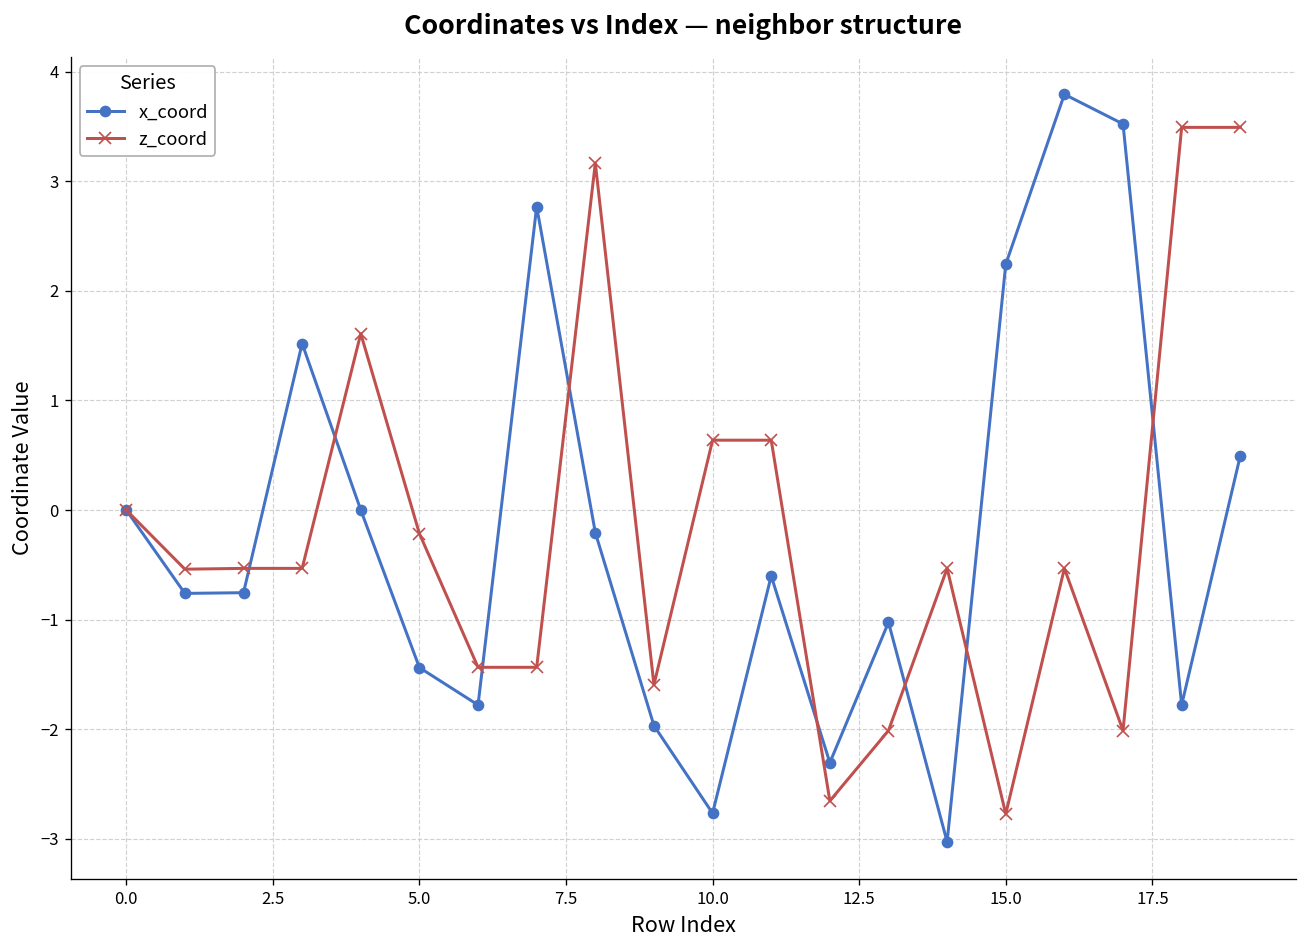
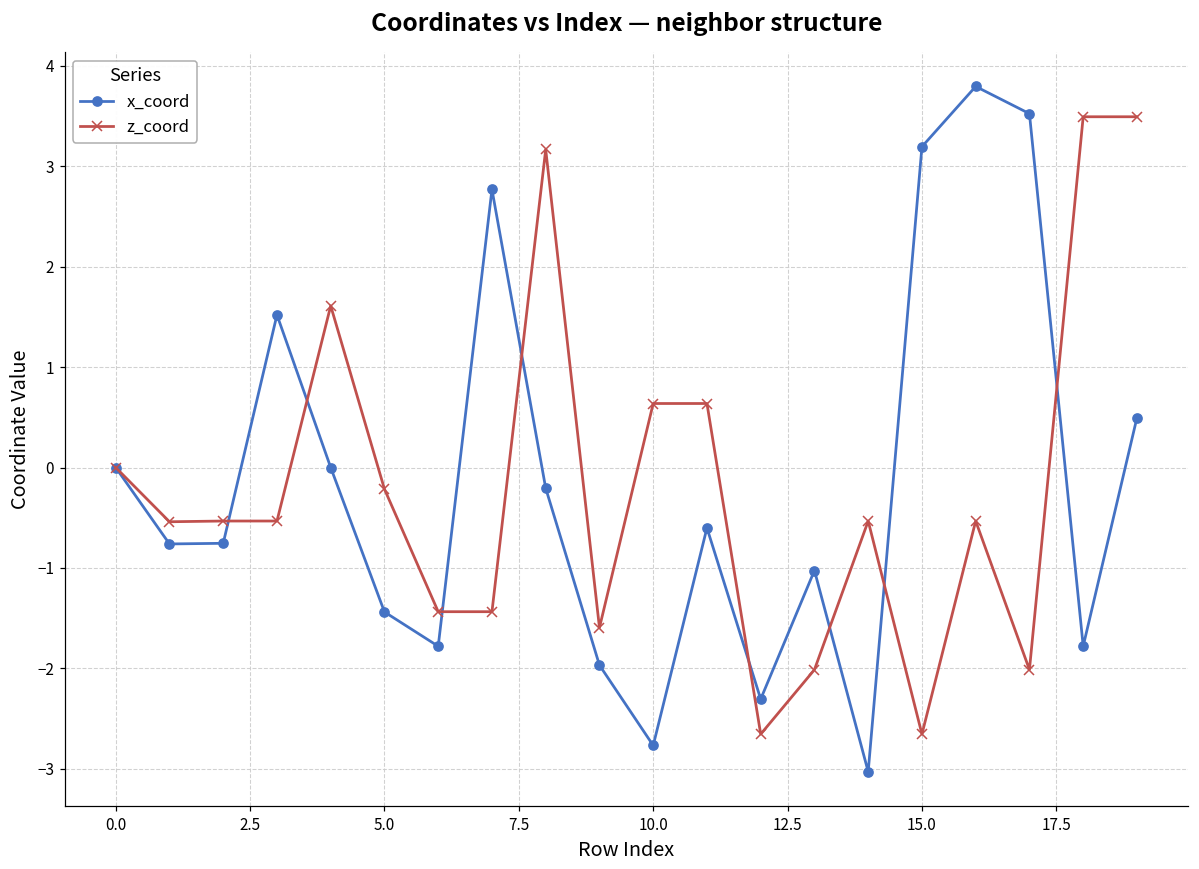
  {
    "x_coord": {
      "5.0": -1.4,
      "10.0": -2.8,
-     "15.0": 2.2
+     "15.0": 3.2
    },
    "z_coord": {
      "5.0": -0.2,
      "10.0": 0.6,
-     "15.0": -2.8
+     "15.0": -2.7
    }
  }
